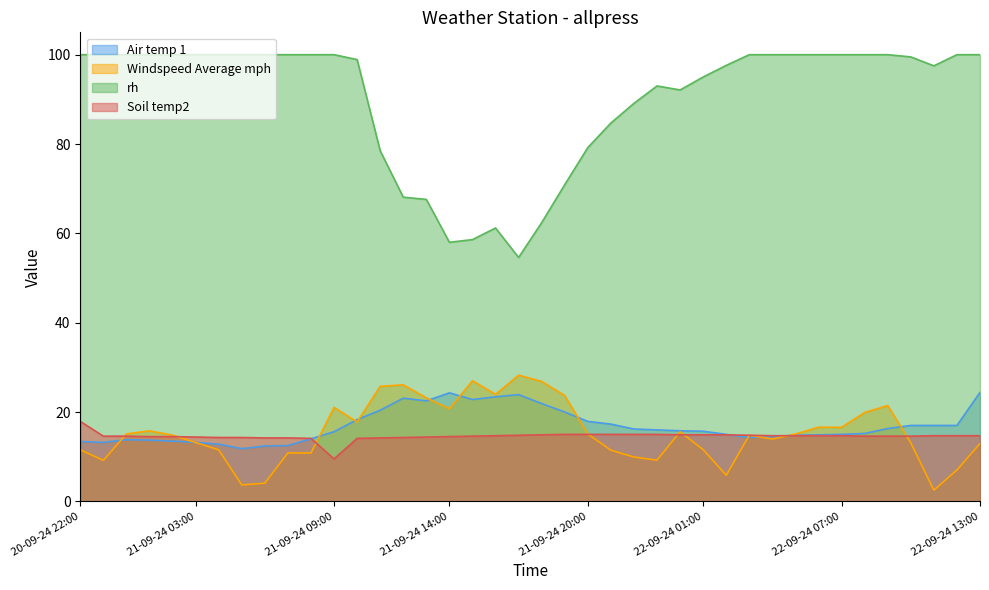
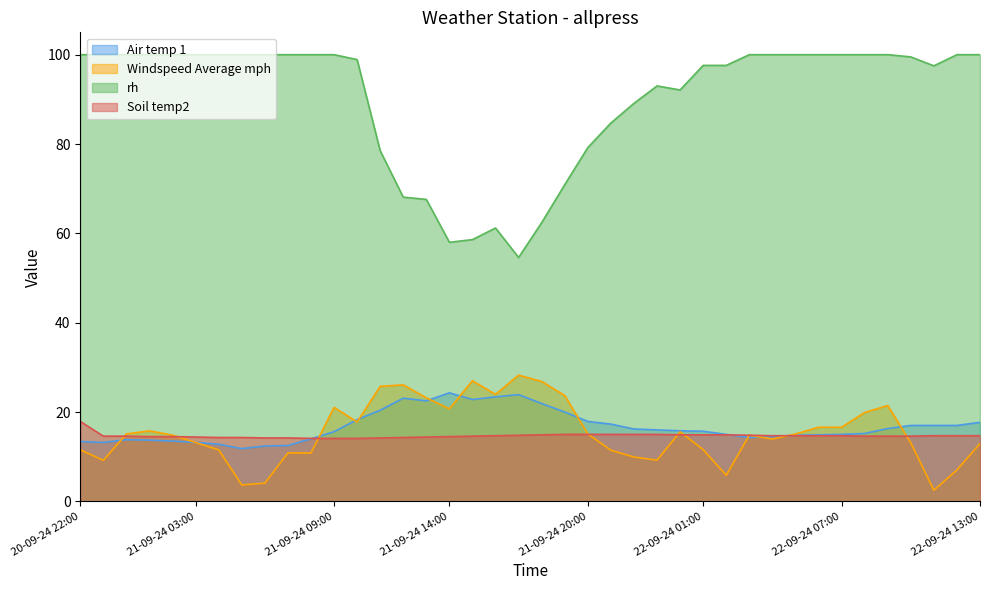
  {
    "Air temp 1": {
      "20-09-24 22:00": 13,
      "21-09-24 09:00": 16,
      "21-09-24 14:00": 24,
      "21-09-24 20:00": 18,
      "22-09-24 01:00": 16,
-     "22-09-24 13:00": 24
+     "22-09-24 13:00": 18
    },
    "Windspeed Average mph": {
      "20-09-24 22:00": 12,
      "21-09-24 09:00": 21,
      "21-09-24 14:00": 21,
      "22-09-24 01:00": 12,
      "22-09-24 07:00": 17,
      "22-09-24 13:00": 13
    },
    "rh": {
      "20-09-24 22:00": 100,
      "21-09-24 09:00": 100,
      "21-09-24 14:00": 58,
      "21-09-24 20:00": 79,
-     "22-09-24 01:00": 95,
+     "22-09-24 01:00": 98,
      "22-09-24 07:00": 100,
      "22-09-24 13:00": 100
    },
    "Soil temp2": {
      "20-09-24 22:00": 18,
      "21-09-24 03:00": 14,
-     "21-09-24 09:00": 10,
+     "21-09-24 09:00": 14,
      "21-09-24 14:00": 15,
      "22-09-24 01:00": 15,
      "22-09-24 13:00": 15
    }
  }
